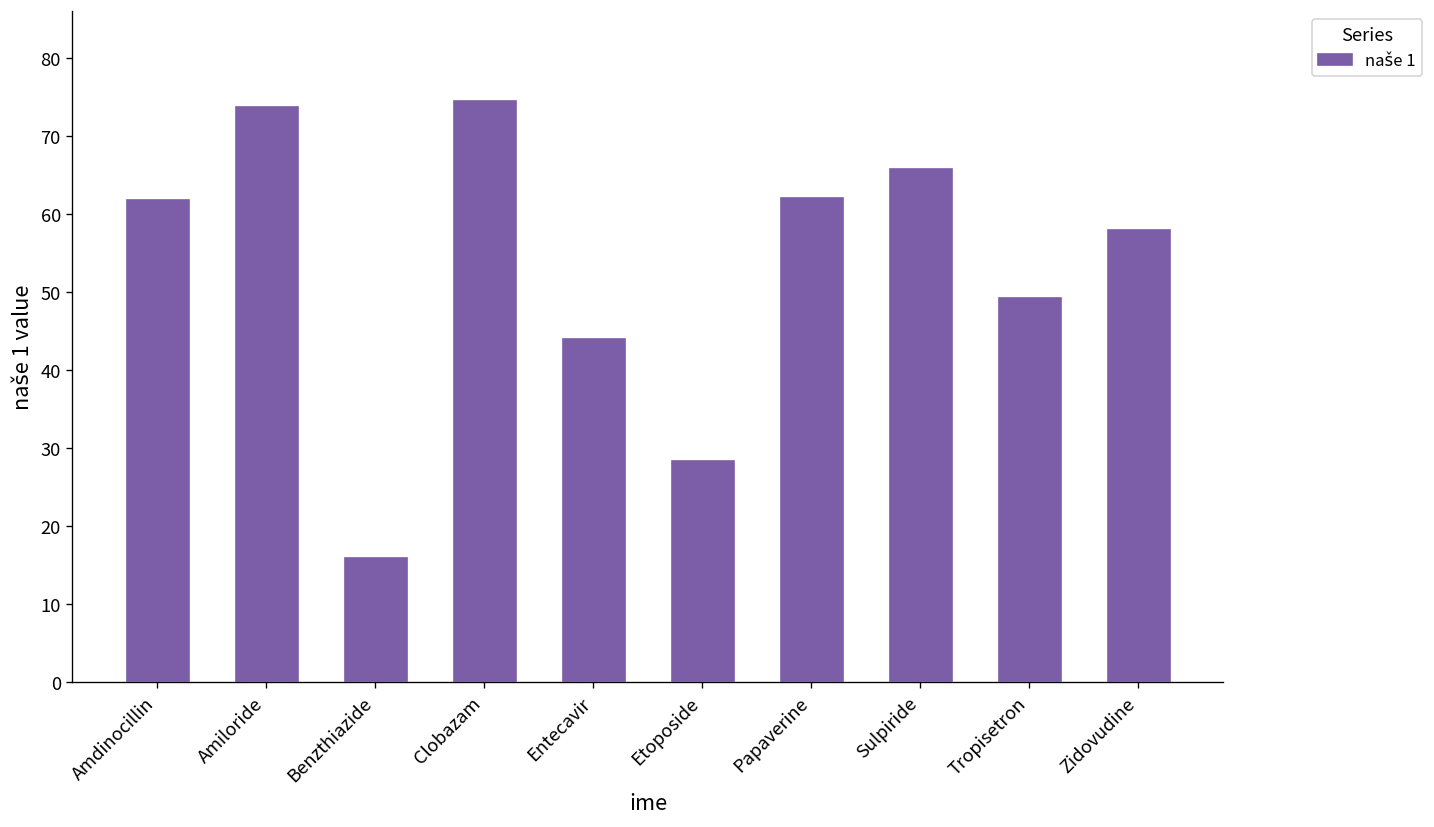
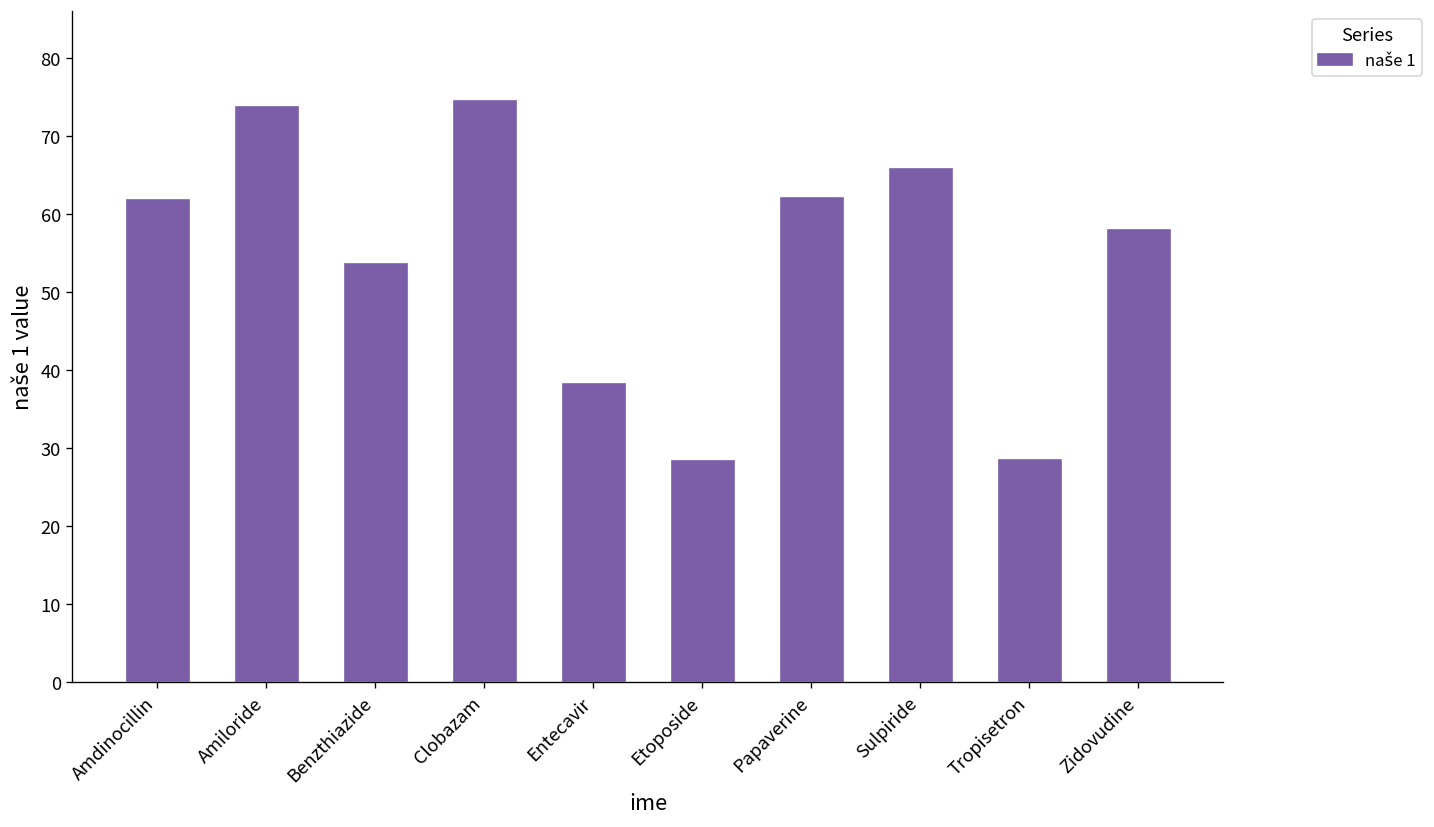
  {
    "Amdinocillin": 62,
    "Amiloride": 74,
-   "Benzthiazide": 16,
+   "Benzthiazide": 54,
    "Clobazam": 75,
-   "Entecavir": 44,
+   "Entecavir": 39,
    "Etoposide": 29,
    "Papaverine": 62,
    "Sulpiride": 66,
-   "Tropisetron": 50,
+   "Tropisetron": 29,
    "Zidovudine": 58
  }
